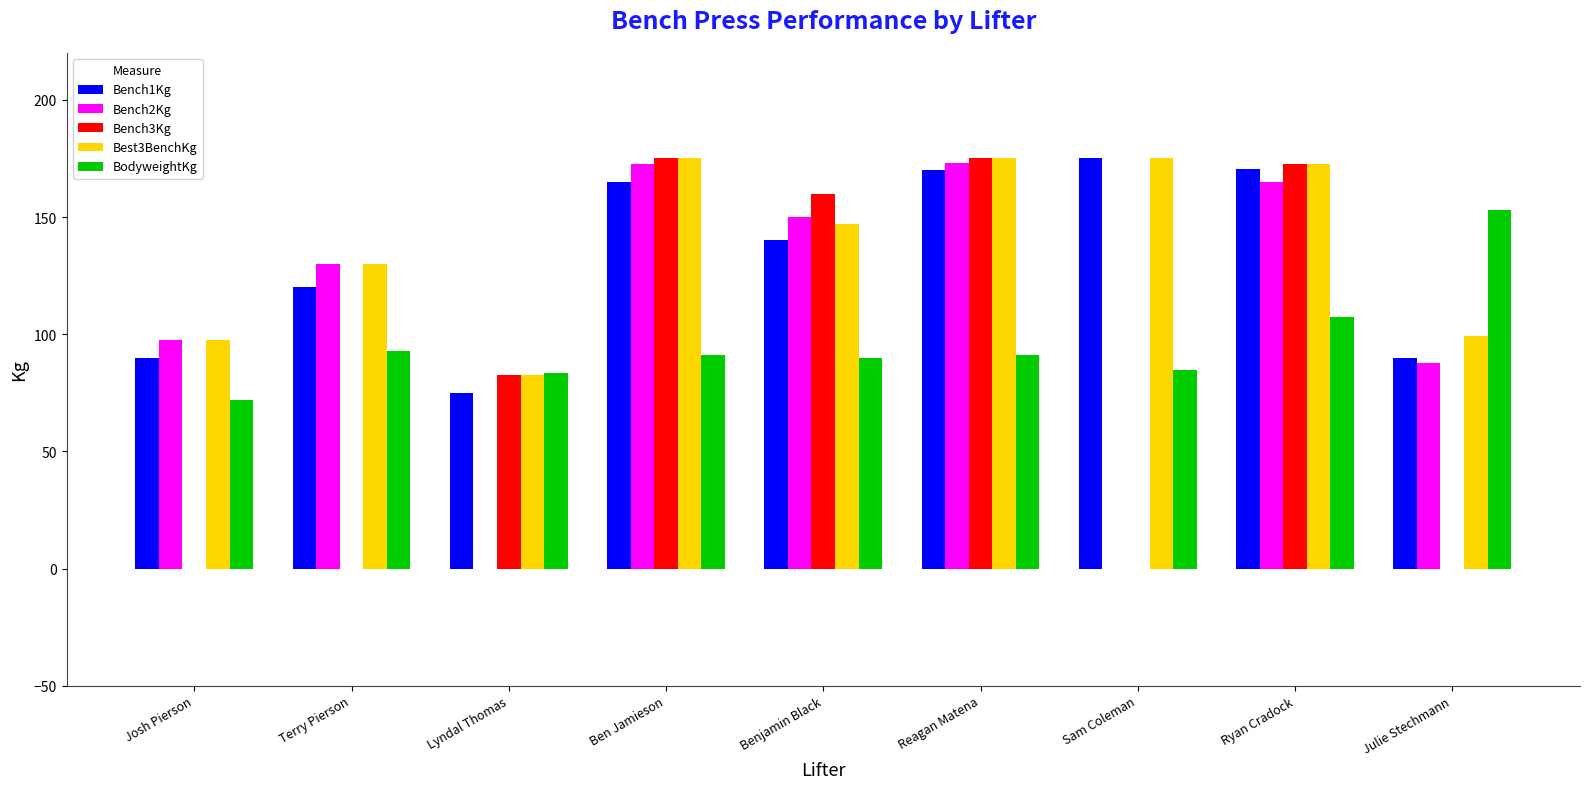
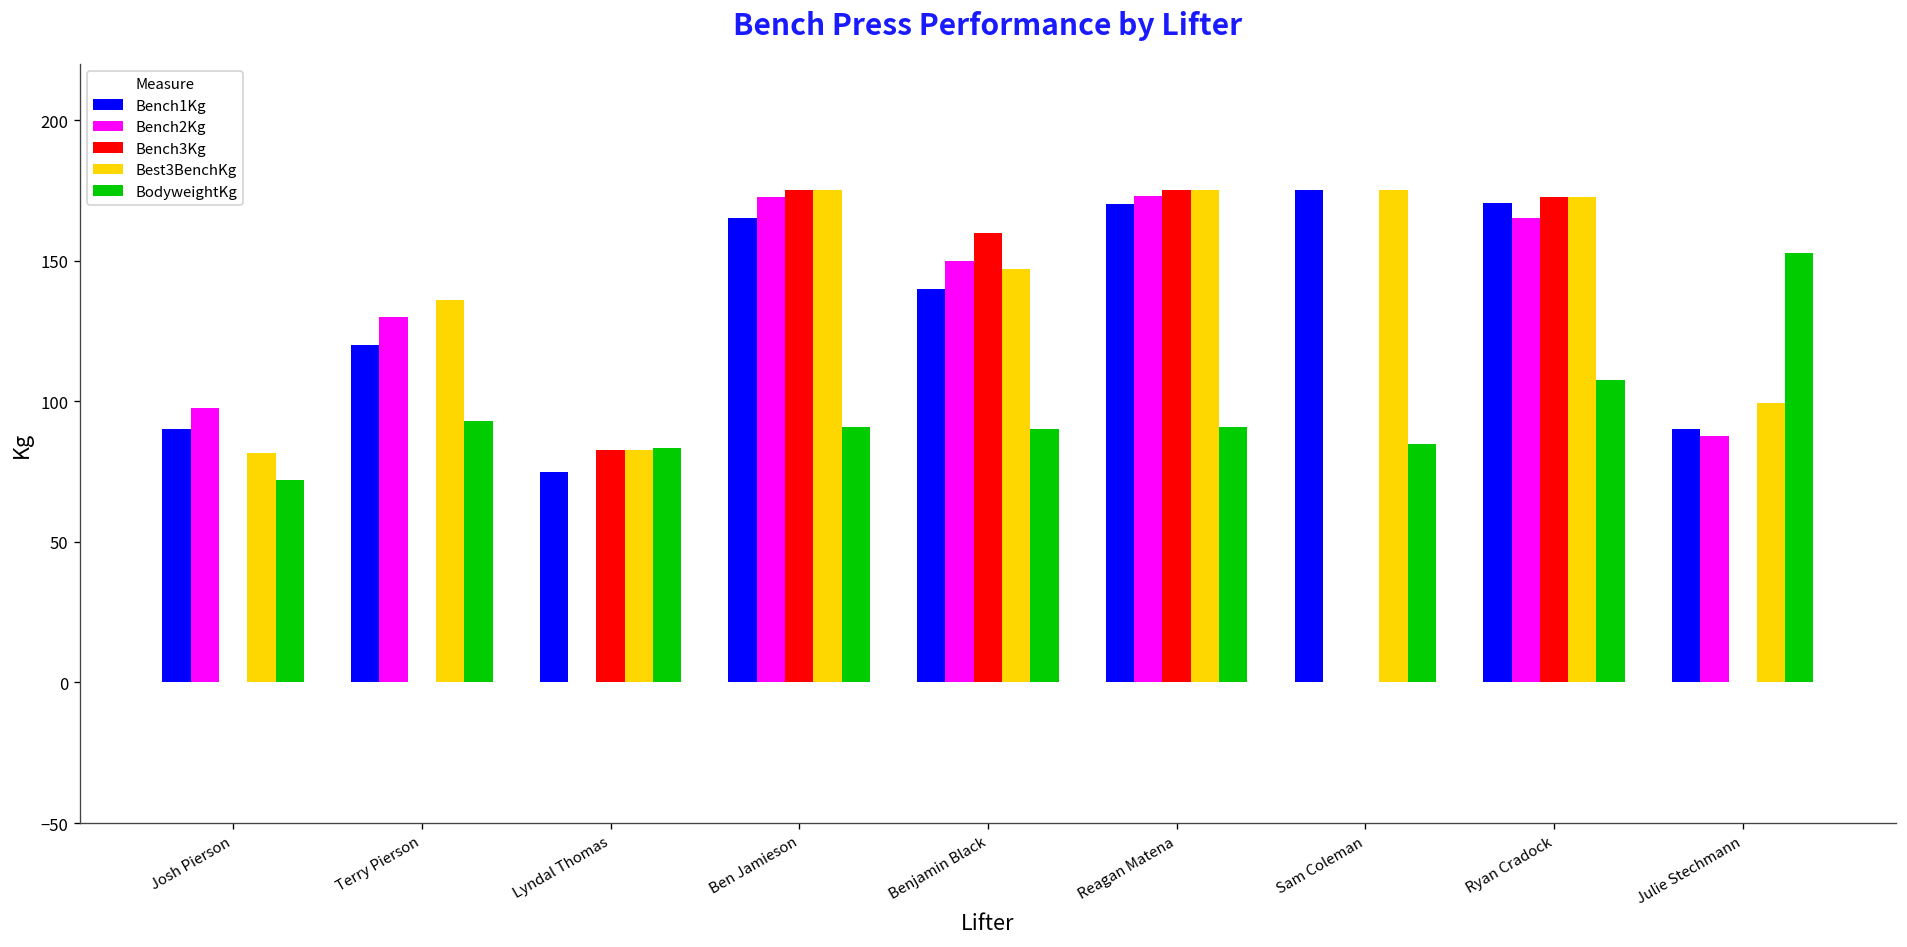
  {
    "Bench1Kg": {
      "Josh Pierson": 90,
      "Terry Pierson": 120,
      "Lyndal Thomas": 75,
      "Ben Jamieson": 165,
      "Benjamin Black": 140,
      "Reagan Matena": 170,
      "Sam Coleman": 175,
      "Ryan Cradock": 170,
      "Julie Stechmann": 90
    },
    "Bench2Kg": {
      "Josh Pierson": 98,
      "Terry Pierson": 130,
      "Lyndal Thomas": 0,
      "Ben Jamieson": 173,
      "Benjamin Black": 150,
      "Reagan Matena": 173,
      "Sam Coleman": 0,
      "Ryan Cradock": 165,
      "Julie Stechmann": 88
    },
    "Bench3Kg": {
      "Josh Pierson": 0,
      "Terry Pierson": 0,
      "Lyndal Thomas": 83,
      "Ben Jamieson": 175,
      "Benjamin Black": 160,
      "Reagan Matena": 175,
      "Sam Coleman": 0,
      "Ryan Cradock": 173,
      "Julie Stechmann": 0
    },
    "Best3BenchKg": {
-     "Josh Pierson": 98,
-     "Terry Pierson": 130,
+     "Josh Pierson": 82,
+     "Terry Pierson": 136,
      "Lyndal Thomas": 83,
      "Ben Jamieson": 175,
      "Benjamin Black": 147,
      "Reagan Matena": 175,
      "Sam Coleman": 175,
      "Ryan Cradock": 173,
      "Julie Stechmann": 99
    },
    "BodyweightKg": {
      "Josh Pierson": 72,
      "Terry Pierson": 93,
      "Lyndal Thomas": 83,
      "Ben Jamieson": 91,
      "Benjamin Black": 90,
      "Reagan Matena": 91,
      "Sam Coleman": 85,
      "Ryan Cradock": 108,
      "Julie Stechmann": 153
    }
  }
